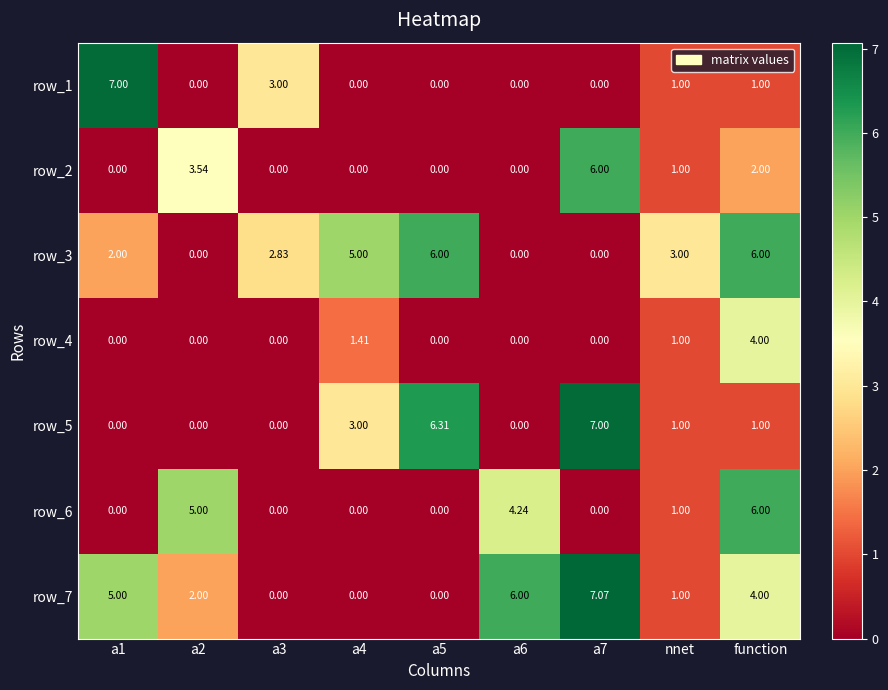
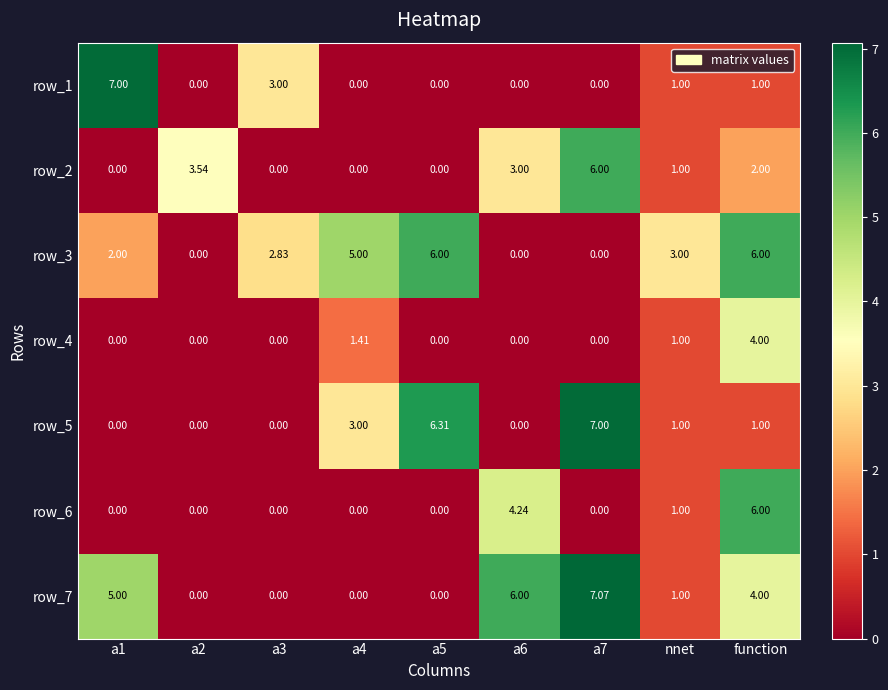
  {
    "row_1": {
      "a1": 7.00,
      "a2": 0.00,
      "a3": 3.00,
      "a4": 0.00,
      "a5": 0.00,
      "a6": 0.00,
      "a7": 0.00,
      "nnet": 1.00,
      "function": 1.00
    },
    "row_2": {
      "a1": 0.00,
      "a2": 3.54,
      "a3": 0.00,
      "a4": 0.00,
      "a5": 0.00,
-     "a6": 0.00,
+     "a6": 3.00,
      "a7": 6.00,
      "nnet": 1.00,
      "function": 2.00
    },
    "row_3": {
      "a1": 2.00,
      "a2": 0.00,
      "a3": 2.83,
      "a4": 5.00,
      "a5": 6.00,
      "a6": 0.00,
      "a7": 0.00,
      "nnet": 3.00,
      "function": 6.00
    },
    "row_4": {
      "a1": 0.00,
      "a2": 0.00,
      "a3": 0.00,
      "a4": 1.41,
      "a5": 0.00,
      "a6": 0.00,
      "a7": 0.00,
      "nnet": 1.00,
      "function": 4.00
    },
    "row_5": {
      "a1": 0.00,
      "a2": 0.00,
      "a3": 0.00,
      "a4": 3.00,
      "a5": 6.31,
      "a6": 0.00,
      "a7": 7.00,
      "nnet": 1.00,
      "function": 1.00
    },
    "row_6": {
      "a1": 0.00,
-     "a2": 5.00,
+     "a2": 0.00,
      "a3": 0.00,
      "a4": 0.00,
      "a5": 0.00,
      "a6": 4.24,
      "a7": 0.00,
      "nnet": 1.00,
      "function": 6.00
    },
    "row_7": {
      "a1": 5.00,
-     "a2": 2.00,
+     "a2": 0.00,
      "a3": 0.00,
      "a4": 0.00,
      "a5": 0.00,
      "a6": 6.00,
      "a7": 7.07,
      "nnet": 1.00,
      "function": 4.00
    }
  }
